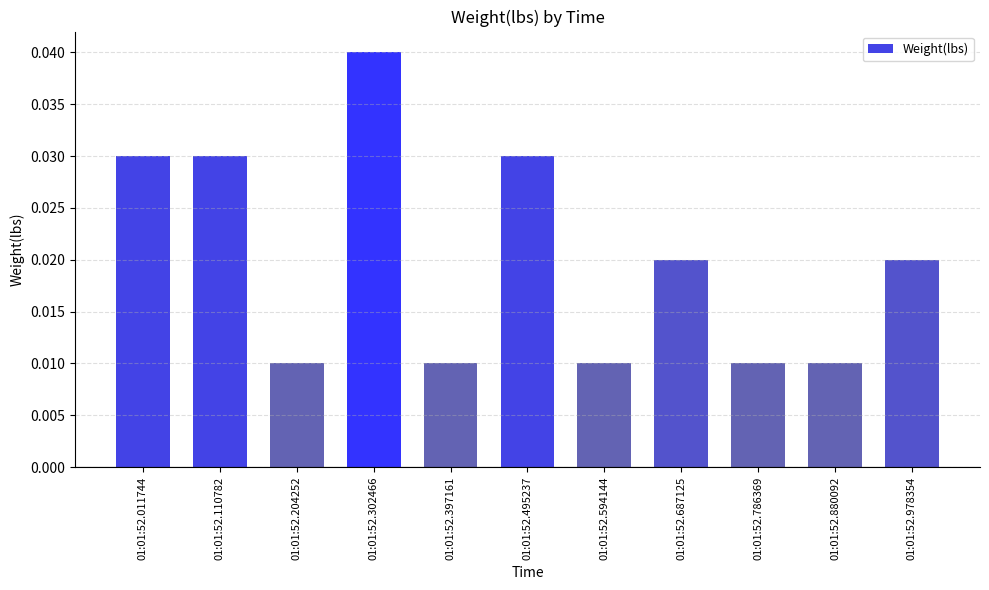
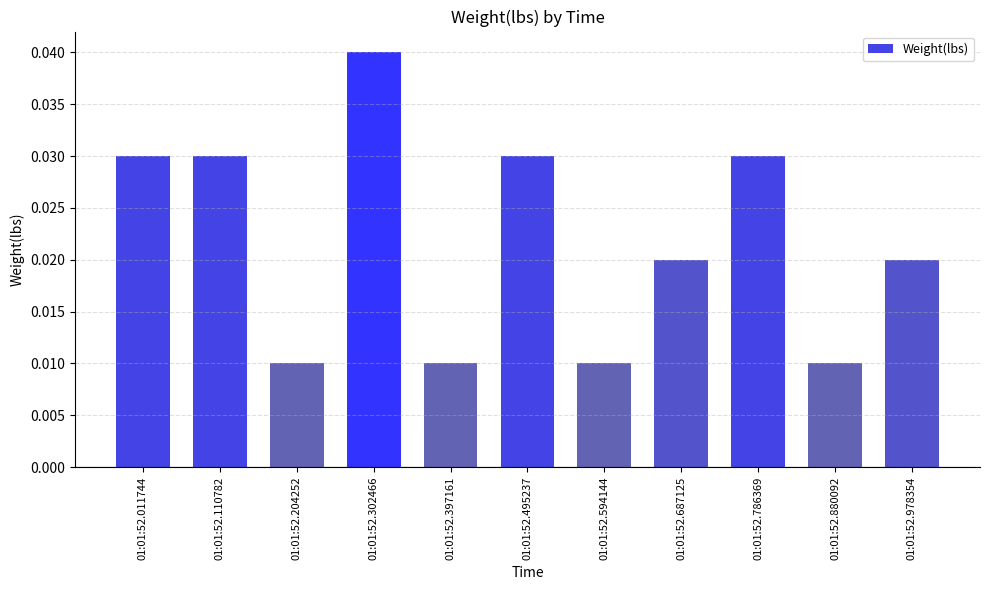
  {
    "01:01:52.011744": 0.03,
    "01:01:52.110782": 0.03,
    "01:01:52.204252": 0.01,
    "01:01:52.302466": 0.04,
    "01:01:52.397161": 0.01,
    "01:01:52.495237": 0.03,
    "01:01:52.594144": 0.01,
    "01:01:52.687125": 0.02,
-   "01:01:52.786369": 0.01,
+   "01:01:52.786369": 0.03,
    "01:01:52.880092": 0.01,
    "01:01:52.978354": 0.02
  }
